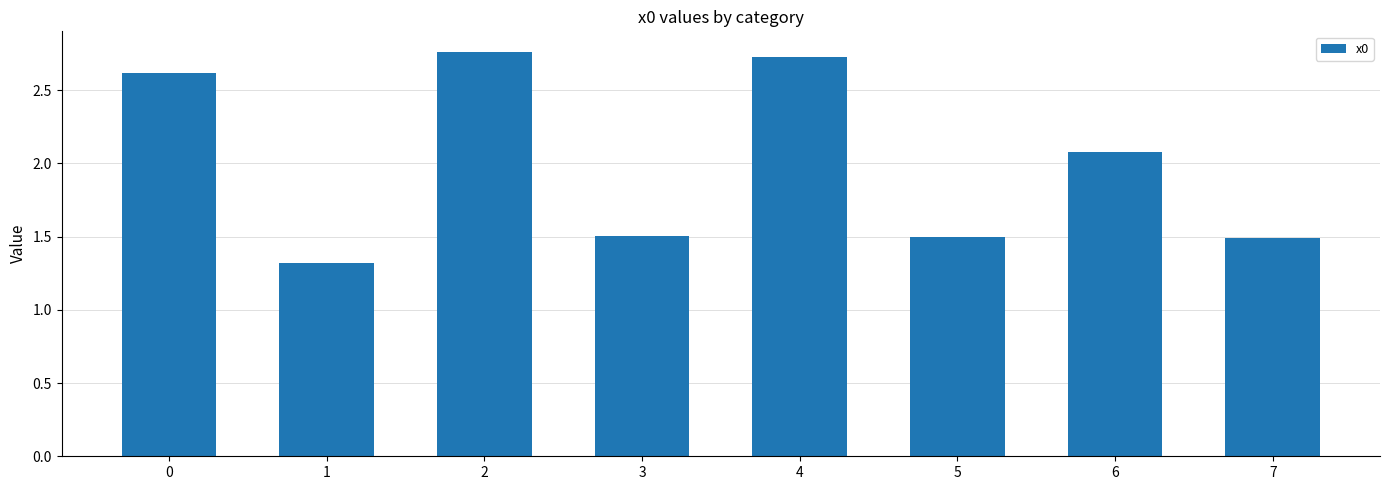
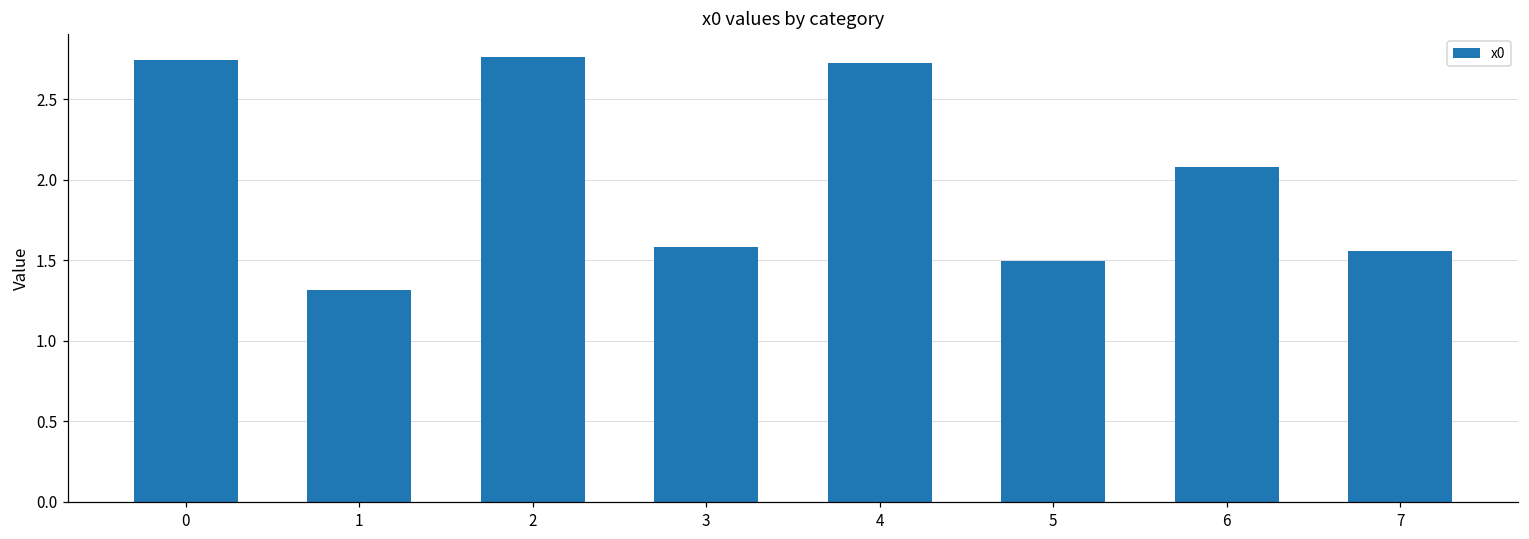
  {
-   "0": 2.62,
+   "0": 2.74,
    "1": 1.32,
    "2": 2.76,
-   "3": 1.51,
+   "3": 1.58,
    "4": 2.73,
    "5": 1.50,
    "6": 2.08,
-   "7": 1.49
+   "7": 1.56
  }
